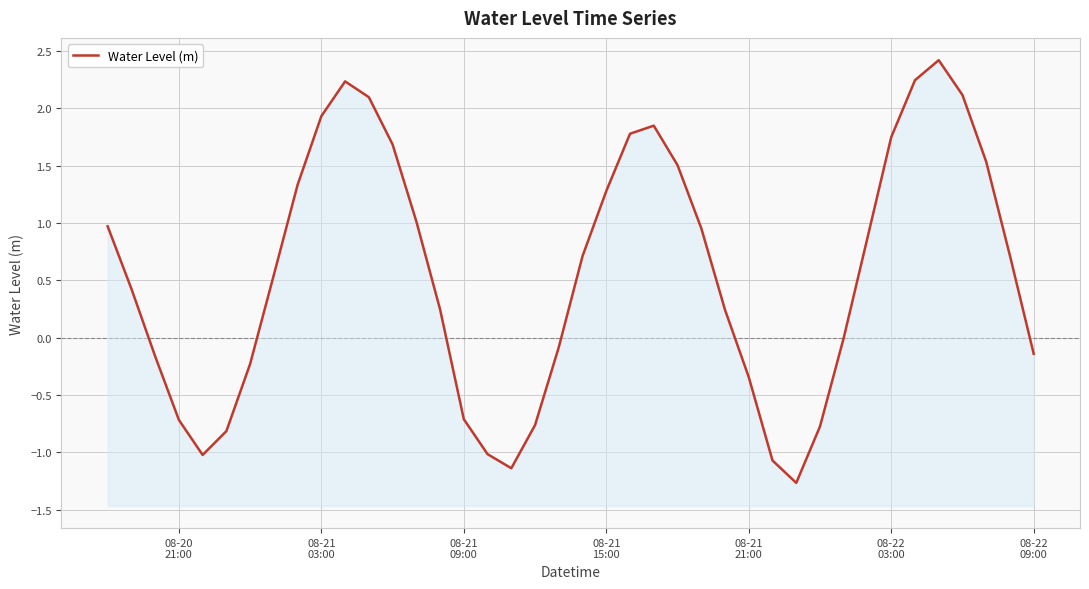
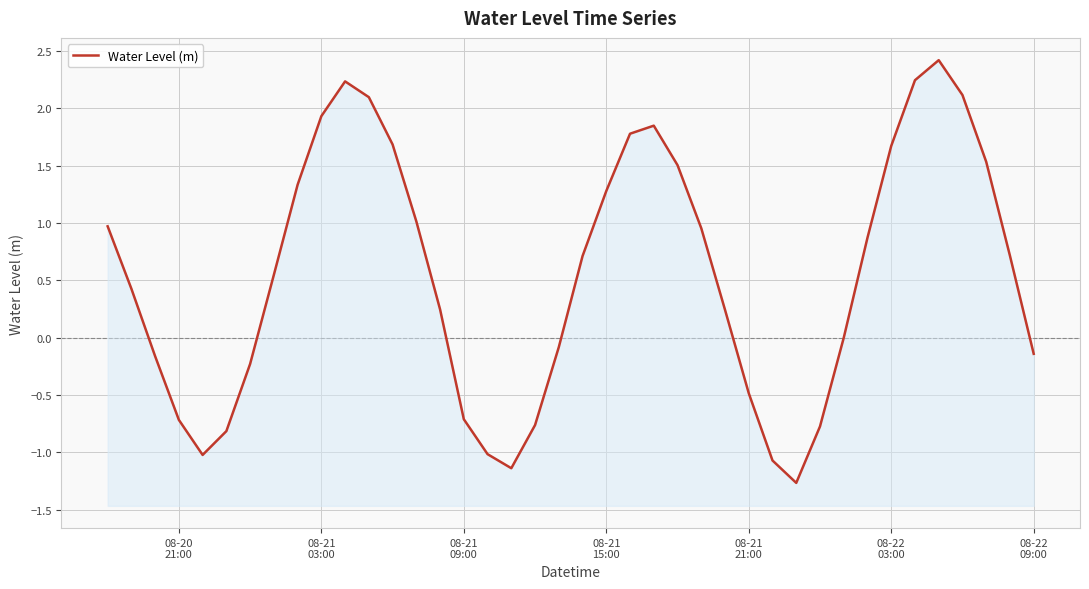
  {
    "08-20 21:00": -0.72,
    "08-21 03:00": 1.93,
    "08-21 09:00": -0.71,
    "08-21 15:00": 1.28,
-   "08-21 21:00": -0.34,
-   "08-22 03:00": 1.75,
+   "08-21 21:00": -0.48,
+   "08-22 03:00": 1.67,
    "08-22 09:00": -0.14
  }
